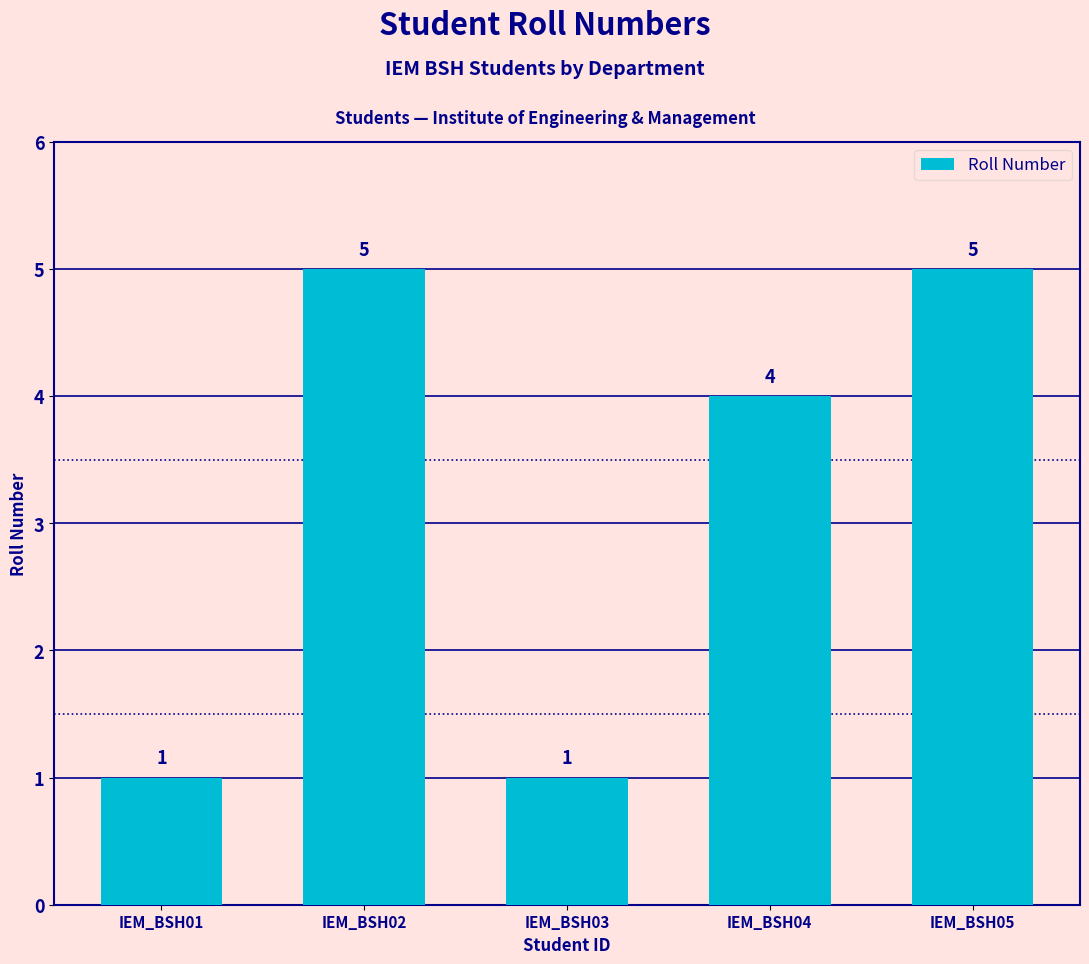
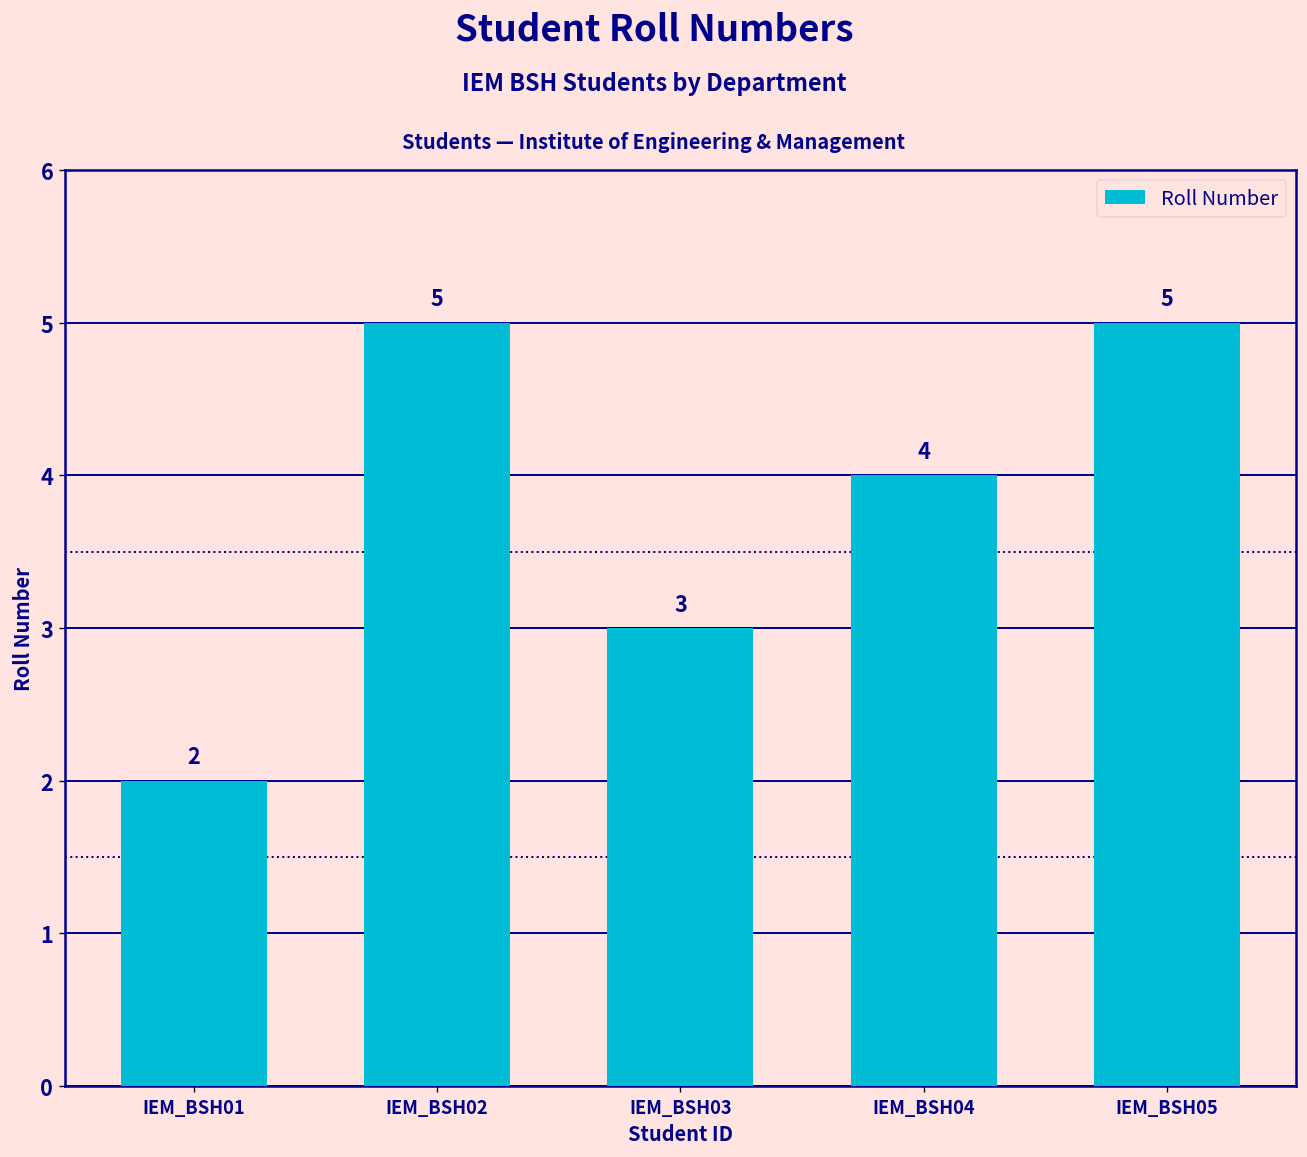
  {
-   "IEM_BSH01": 1,
+   "IEM_BSH01": 2,
    "IEM_BSH02": 5,
-   "IEM_BSH03": 1,
+   "IEM_BSH03": 3,
    "IEM_BSH04": 4,
    "IEM_BSH05": 5
  }
